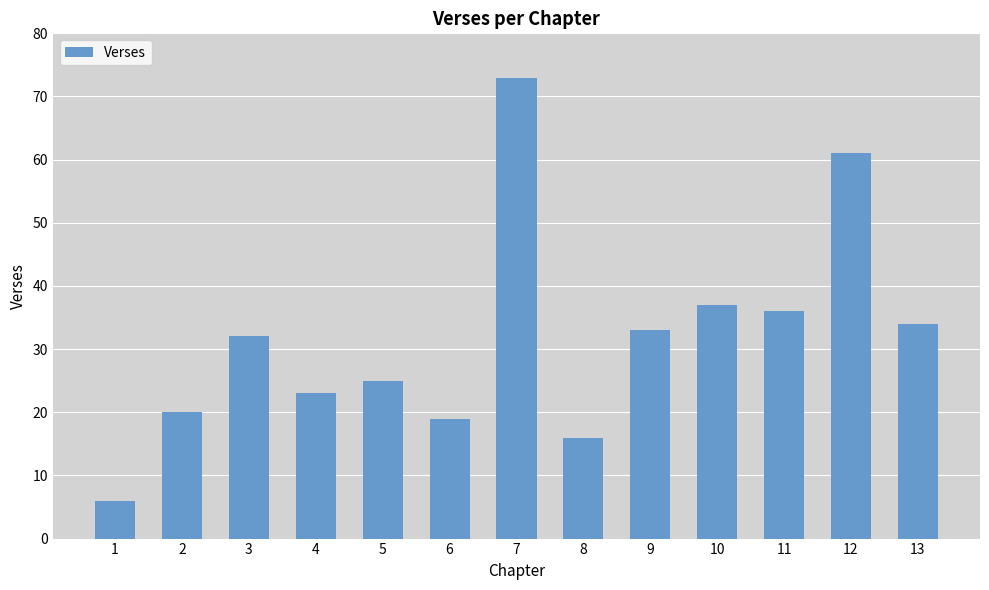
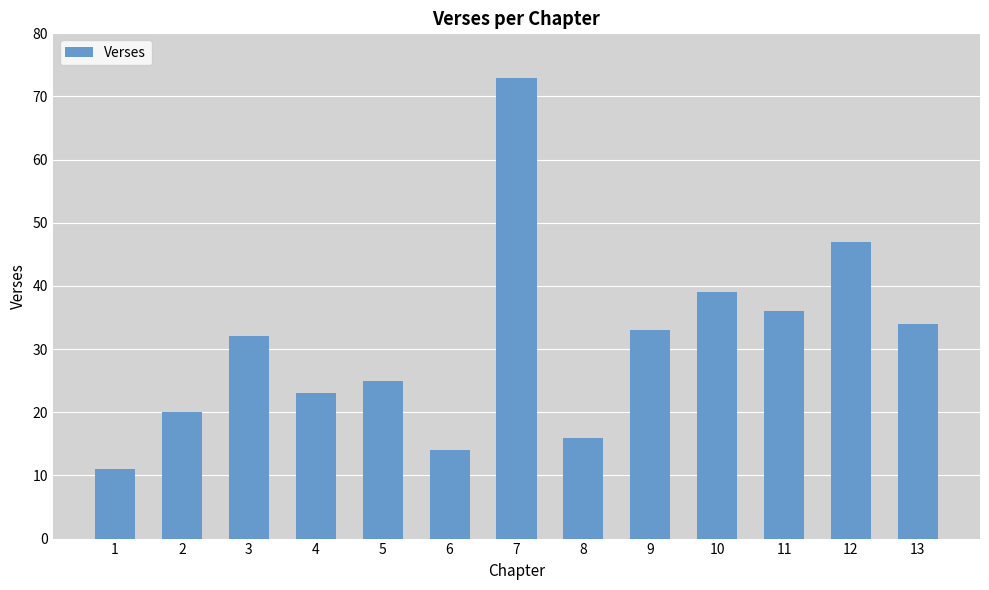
  {
-   "1": 6,
+   "1": 11,
    "2": 20,
    "3": 32,
    "4": 23,
    "5": 25,
-   "6": 19,
+   "6": 14,
    "7": 73,
    "8": 16,
    "9": 33,
-   "10": 37,
+   "10": 39,
    "11": 36,
-   "12": 61,
+   "12": 47,
    "13": 34
  }
